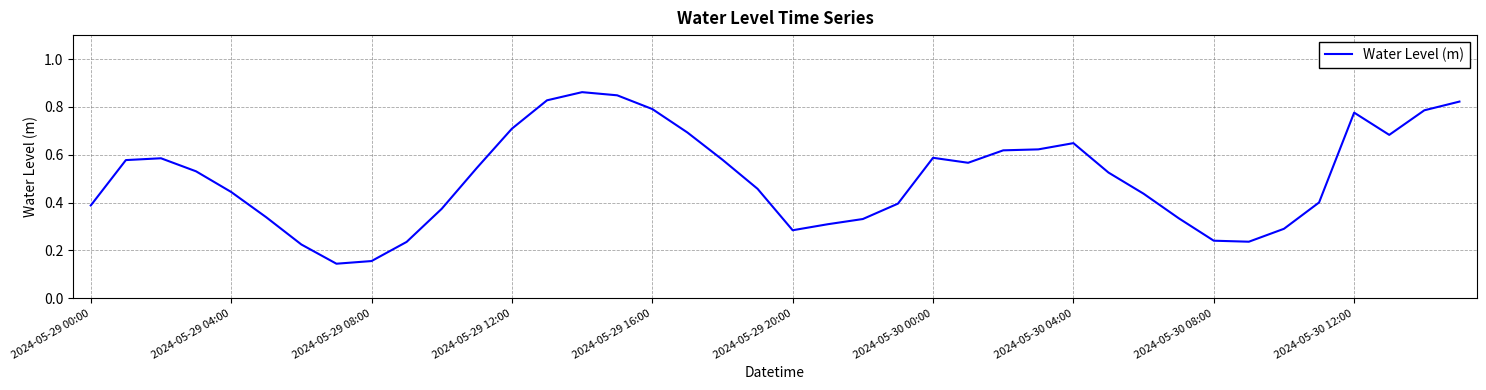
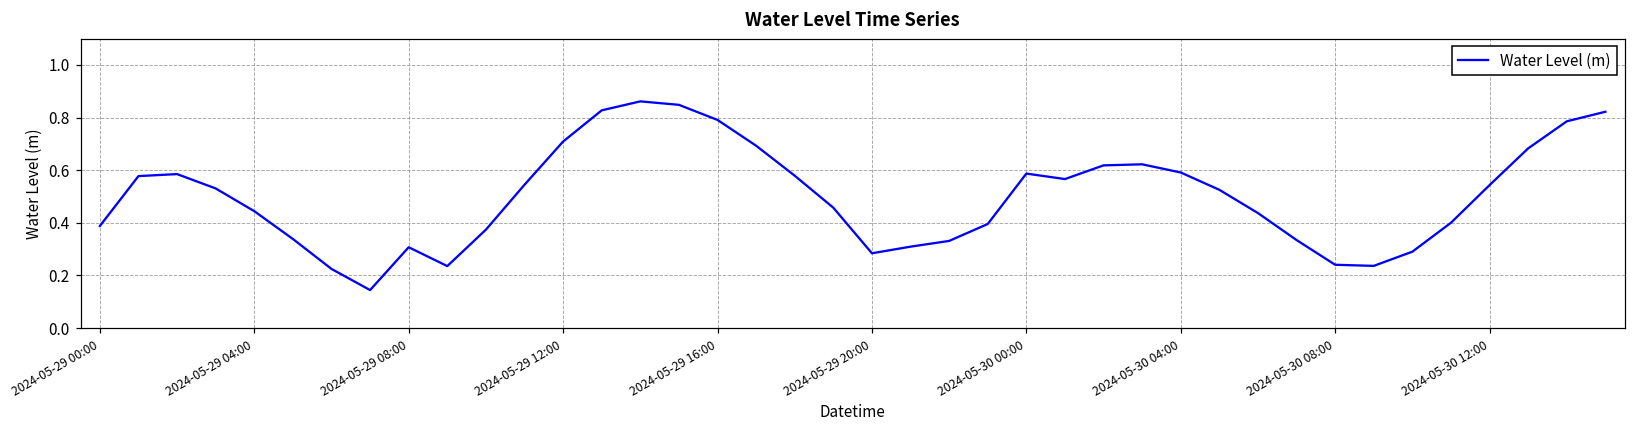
  {
    "2024-05-29 00:00": 0.39,
    "2024-05-29 04:00": 0.44,
-   "2024-05-29 08:00": 0.16,
+   "2024-05-29 08:00": 0.31,
    "2024-05-29 12:00": 0.71,
    "2024-05-29 16:00": 0.79,
    "2024-05-29 20:00": 0.28,
    "2024-05-30 00:00": 0.59,
-   "2024-05-30 04:00": 0.65,
+   "2024-05-30 04:00": 0.59,
    "2024-05-30 08:00": 0.24,
-   "2024-05-30 12:00": 0.78
+   "2024-05-30 12:00": 0.54
  }
